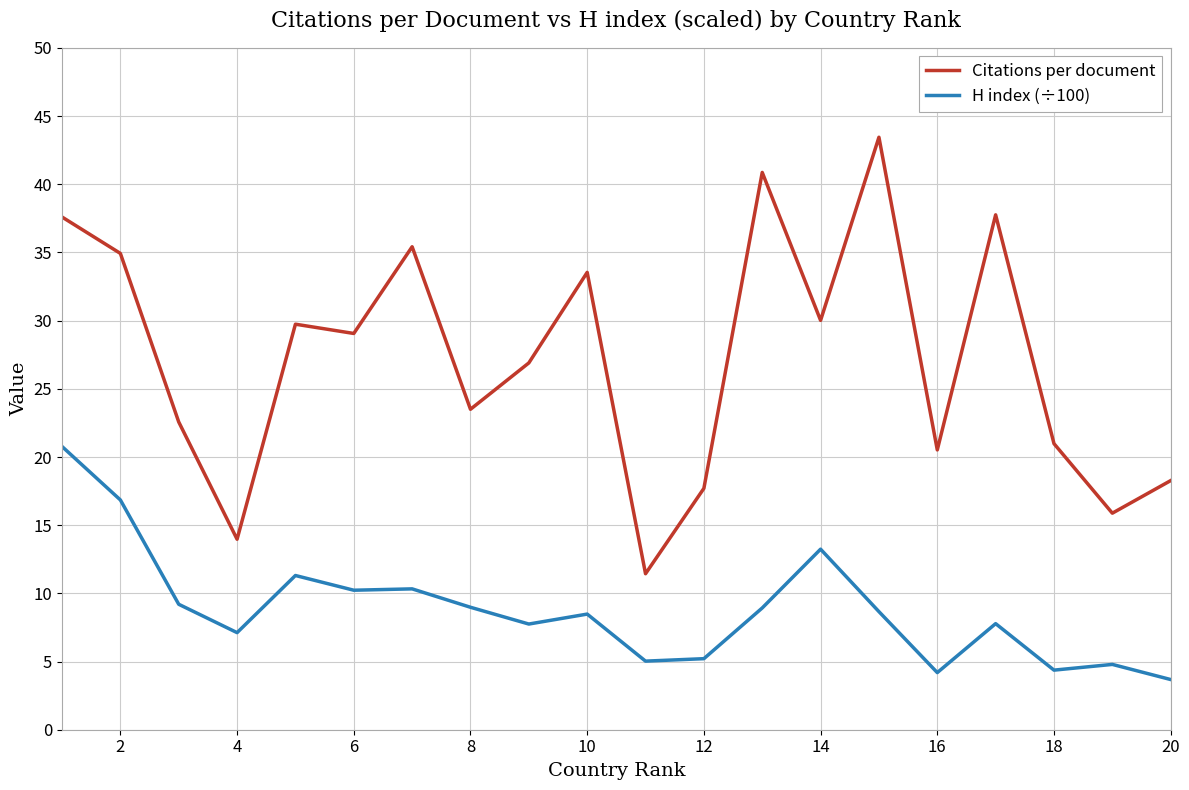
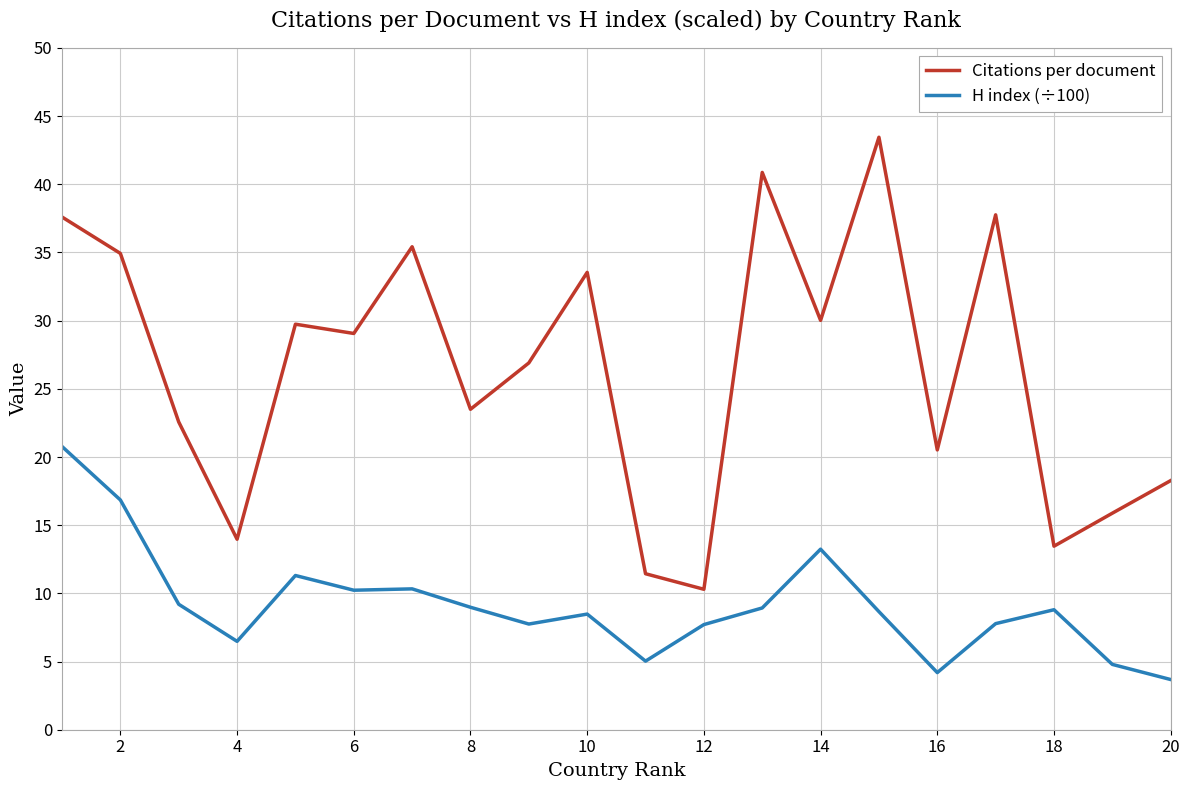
  {
    "Citations per document": {
      "2": 34.9,
      "4": 14.0,
      "6": 29.1,
      "8": 23.5,
      "10": 33.5,
-     "12": 17.7,
+     "12": 10.3,
      "14": 30.0,
      "16": 20.5,
-     "18": 21.0,
+     "18": 13.5,
      "20": 18.3
    },
    "H index (÷100)": {
      "2": 16.9,
-     "4": 7.1,
+     "4": 6.5,
      "6": 10.2,
      "8": 9.0,
      "10": 8.5,
-     "12": 5.2,
+     "12": 7.7,
      "14": 13.2,
      "16": 4.2,
-     "18": 4.4,
+     "18": 8.8,
      "20": 3.7
    }
  }
